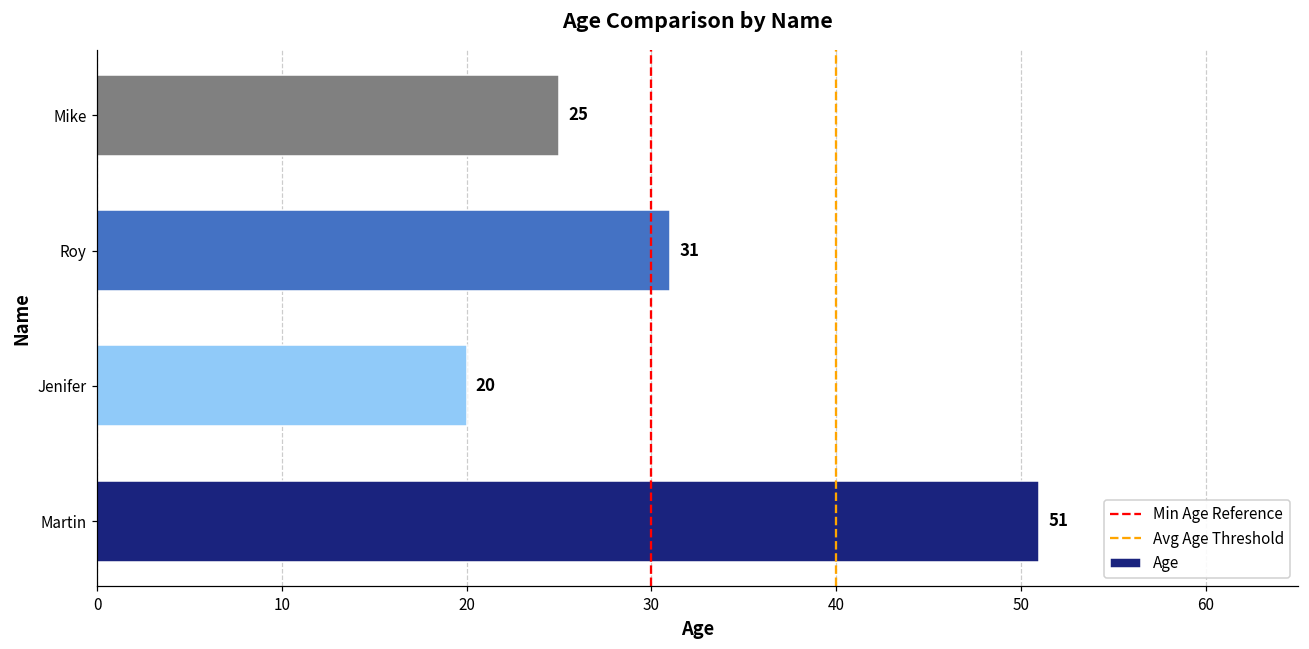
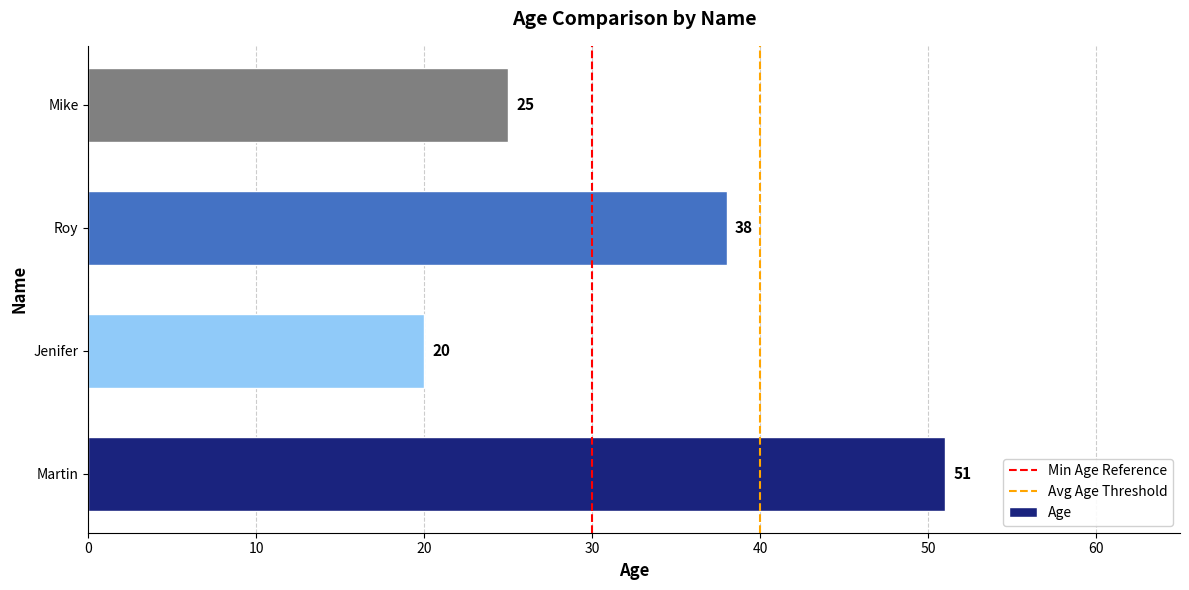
  {
    "Mike": 25,
-   "Roy": 31,
+   "Roy": 38,
    "Jenifer": 20,
    "Martin": 51
  }
